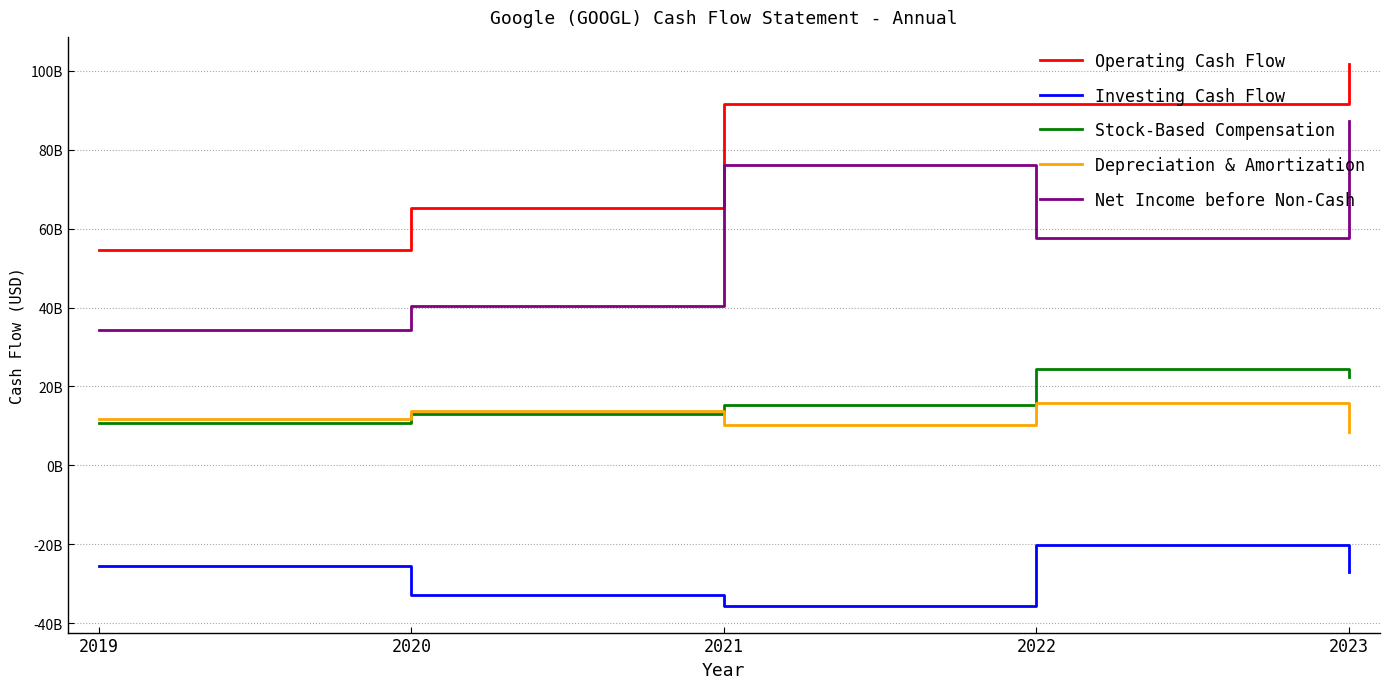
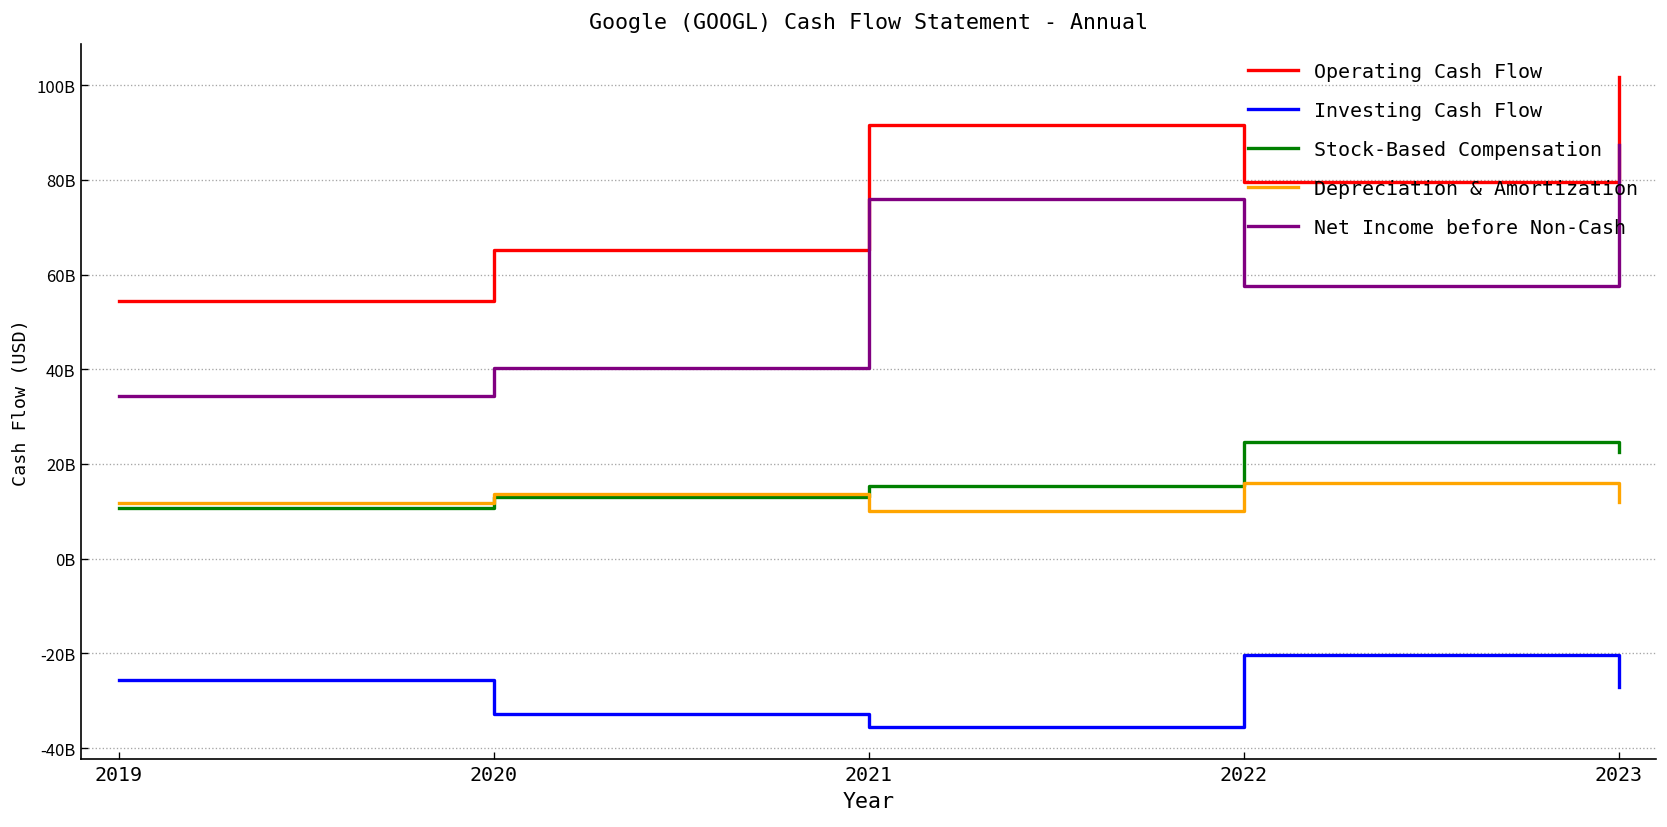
  {
    "Operating Cash Flow": {
      "2019": 55000000000,
      "2020": 65000000000,
      "2021": 92000000000,
-     "2022": 91000000000,
+     "2022": 80000000000,
      "2023": 102000000000
    },
    "Investing Cash Flow": {
      "2019": -26000000000,
      "2020": -33000000000,
      "2021": -36000000000,
      "2022": -20000000000,
      "2023": -27000000000
    },
    "Stock-Based Compensation": {
      "2019": 11000000000,
      "2020": 13000000000,
      "2021": 15000000000,
      "2022": 25000000000,
      "2023": 22000000000
    },
    "Depreciation & Amortization": {
      "2019": 12000000000,
      "2020": 14000000000,
      "2021": 10000000000,
      "2022": 16000000000,
-     "2023": 9000000000
+     "2023": 12000000000
    },
    "Net Income before Non-Cash": {
      "2019": 34000000000,
      "2020": 40000000000,
      "2021": 76000000000,
      "2022": 58000000000,
      "2023": 87000000000
    }
  }
